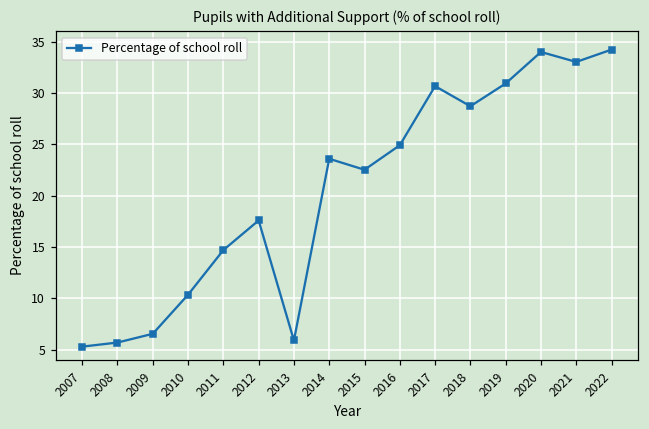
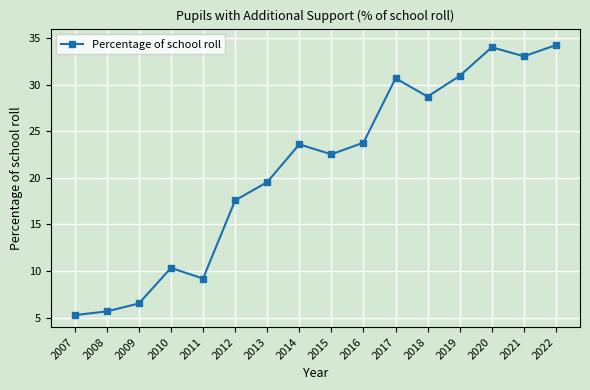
  {
    "2007": 5,
    "2008": 6,
    "2009": 7,
    "2010": 10,
-   "2011": 15,
+   "2011": 9,
    "2012": 18,
-   "2013": 6,
+   "2013": 20,
    "2014": 24,
    "2015": 23,
-   "2016": 25,
+   "2016": 24,
    "2017": 31,
    "2018": 29,
    "2019": 31,
    "2020": 34,
    "2021": 33,
    "2022": 34
  }
